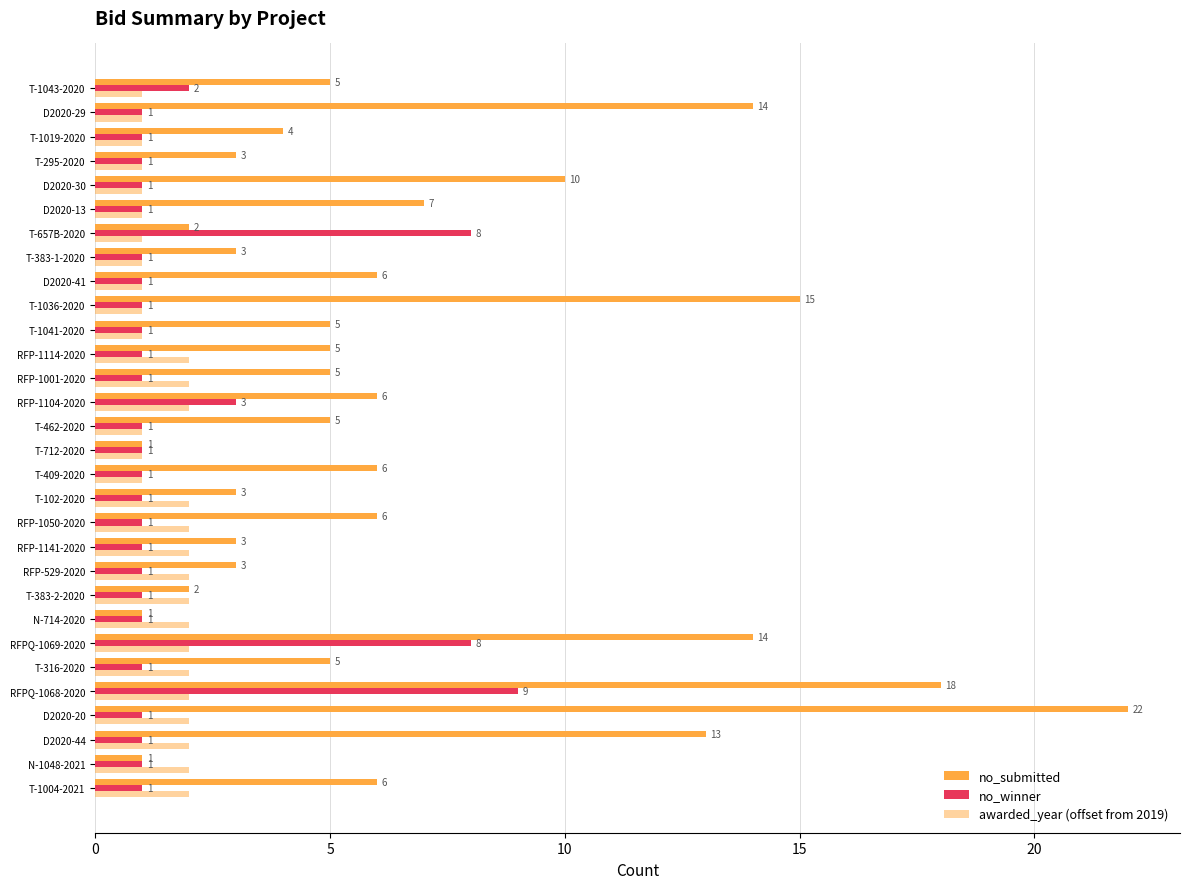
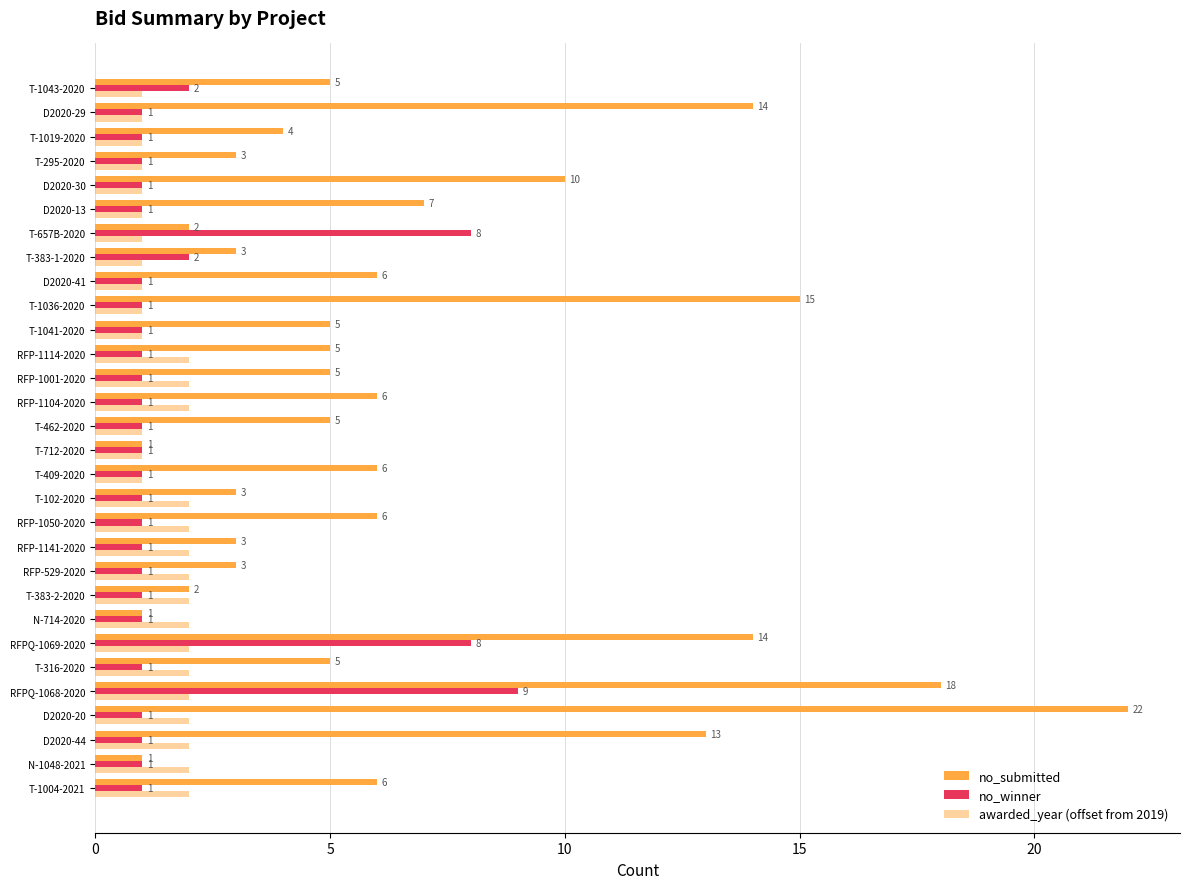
  {
    "no_winner": {
      "T-1043-2020": 2,
      "D2020-29": 1,
      "T-1019-2020": 1,
      "T-295-2020": 1,
      "D2020-30": 1,
      "D2020-13": 1,
      "T-657B-2020": 8,
-     "T-383-1-2020": 1,
+     "T-383-1-2020": 2,
      "D2020-41": 1,
      "T-1036-2020": 1,
      "T-1041-2020": 1,
      "RFP-1114-2020": 1,
      "RFP-1001-2020": 1,
-     "RFP-1104-2020": 3,
+     "RFP-1104-2020": 1,
      "T-462-2020": 1,
      "T-409-2020": 1,
      "T-102-2020": 1,
      "RFP-1050-2020": 1,
      "RFP-1141-2020": 1,
      "RFP-529-2020": 1,
      "T-383-2-2020": 1,
      "RFPQ-1069-2020": 8,
      "T-316-2020": 1,
      "RFPQ-1068-2020": 9,
      "D2020-20": 1,
      "D2020-44": 1,
      "T-1004-2021": 1
    }
  }
